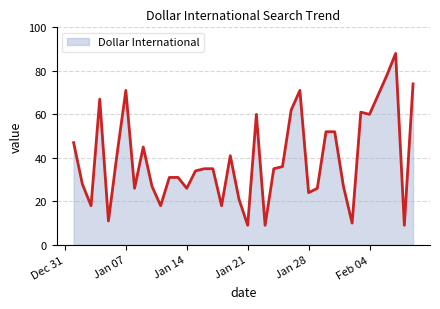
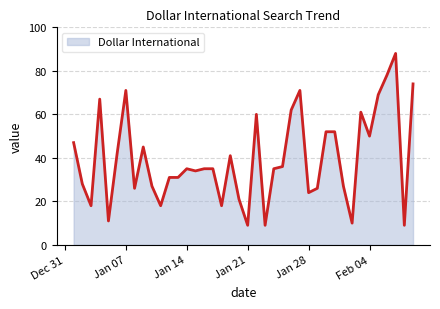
  {
    "Jan 07": 71,
-   "Jan 14": 26,
+   "Jan 14": 35,
    "Jan 21": 9,
    "Jan 28": 24,
-   "Feb 04": 60
+   "Feb 04": 50
  }
